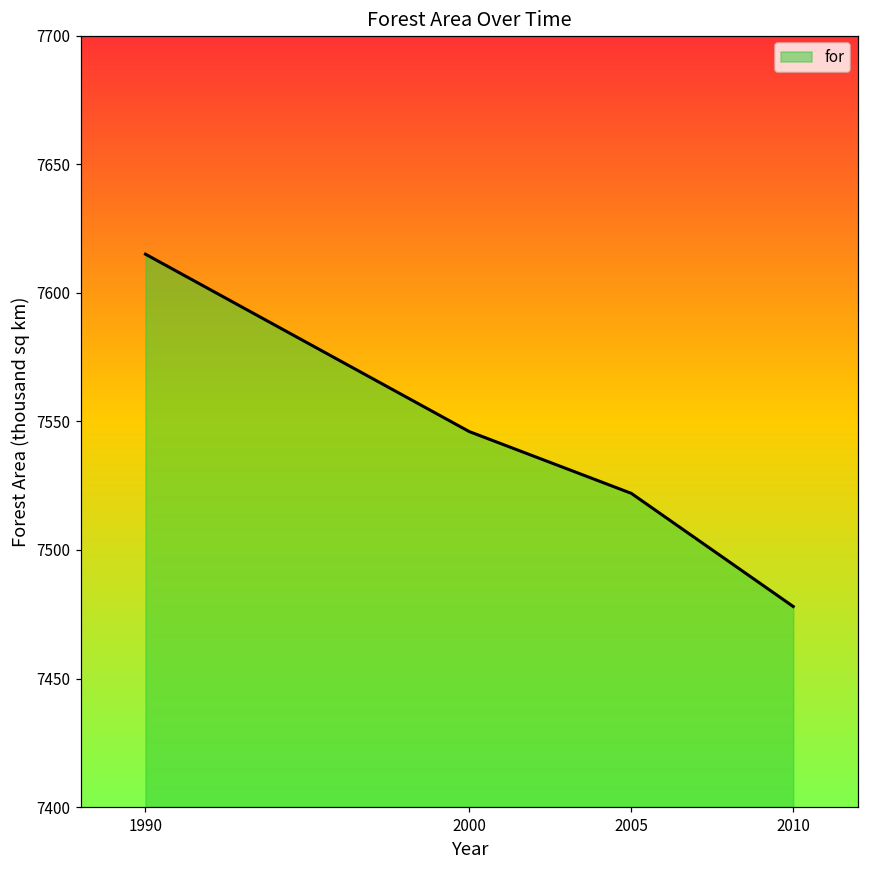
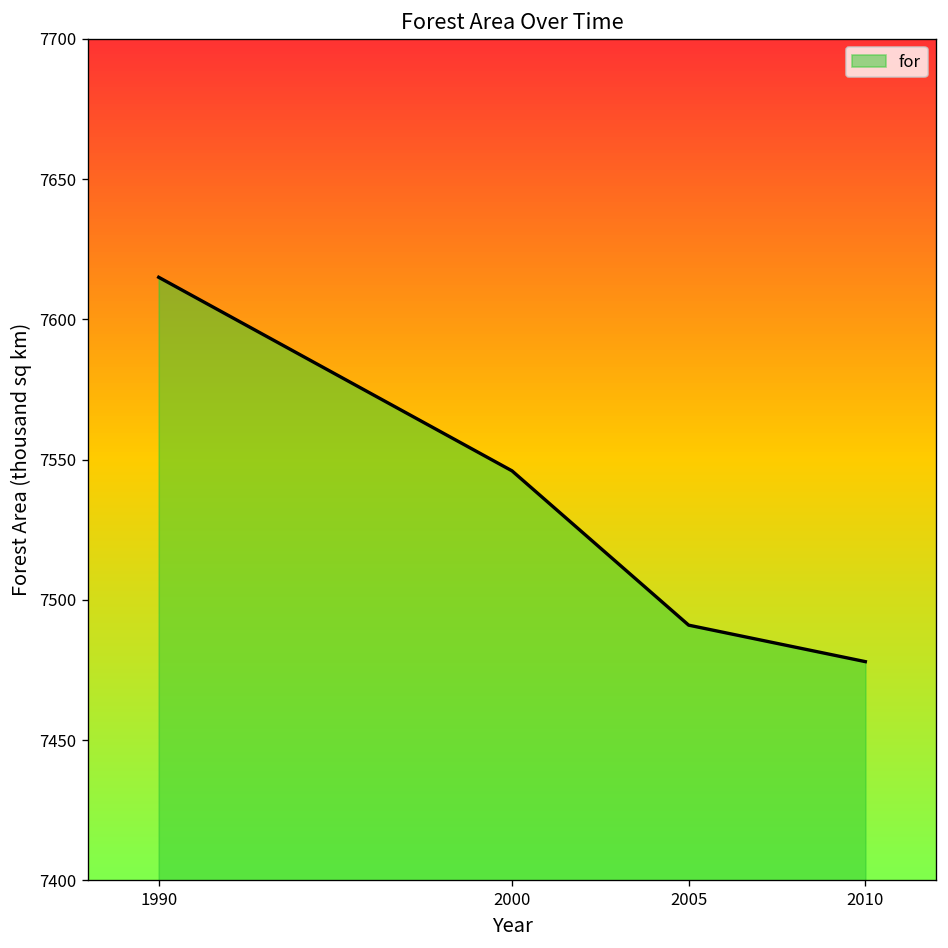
  {
    "1990": 7615,
    "2000": 7546,
-   "2005": 7522,
+   "2005": 7491,
    "2010": 7478
  }
